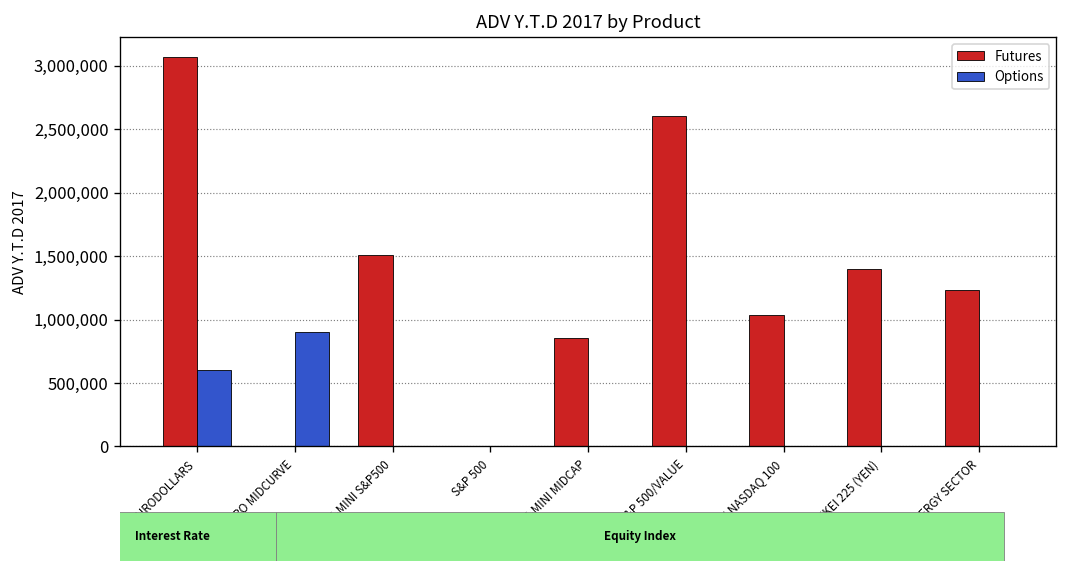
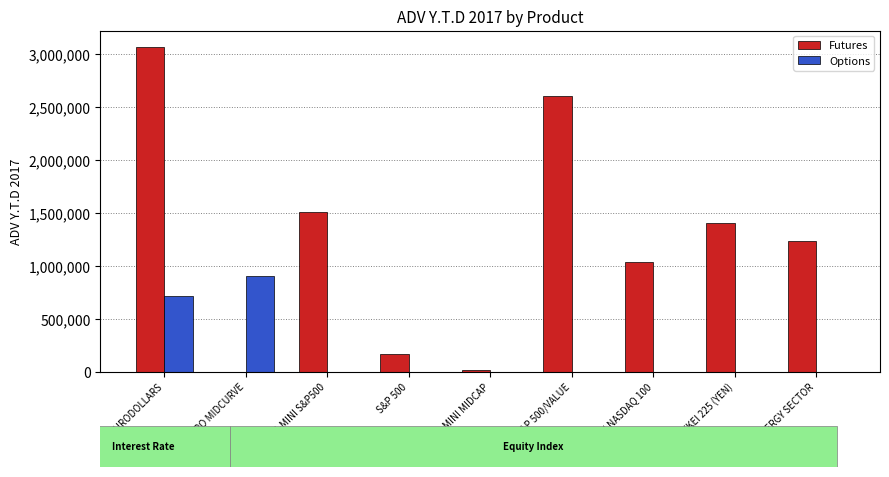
  {
    "Futures": {
      "EURODOLLARS": "3,070,000",
      "E-MINI S&P500": "1,510,000",
-     "S&P 500": "10,000",
-     "E-MINI MIDCAP": "860,000",
+     "S&P 500": "170,000",
+     "E-MINI MIDCAP": "20,000",
      "S&P 500/VALUE": "2,600,000",
      "E-MINI NASDAQ 100": "1,030,000",
      "NIKKEI 225 (YEN)": "1,400,000",
      "S&P ENERGY SECTOR": "1,230,000"
    },
    "Options": {
-     "EURODOLLARS": "600,000",
+     "EURODOLLARS": "720,000",
      "EURO MIDCURVE": "900,000",
      "E-MINI S&P500": "0",
      "S&P 500": "0",
      "E-MINI MIDCAP": "0",
      "S&P 500/VALUE": "0",
      "E-MINI NASDAQ 100": "0",
      "NIKKEI 225 (YEN)": "0",
      "S&P ENERGY SECTOR": "0"
    }
  }
